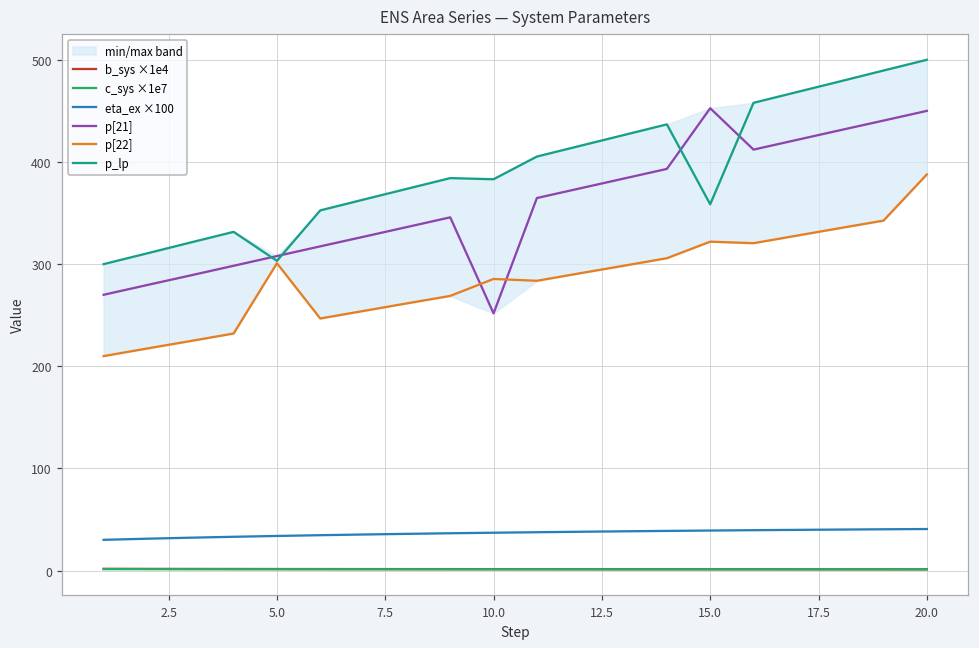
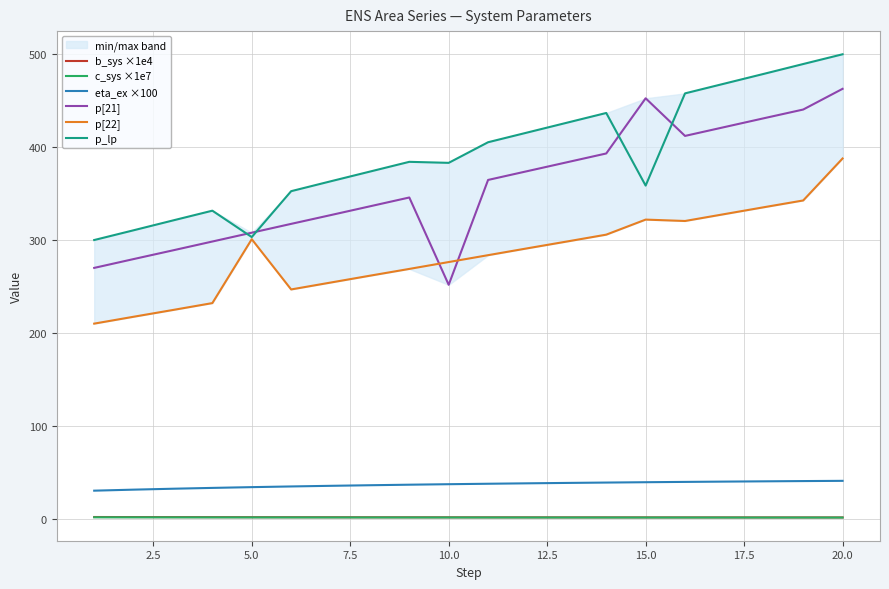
  {
    "eta_ex ×100": {
      "5.0": 30,
      "10.0": 40,
      "15.0": 40,
      "20.0": 40
    },
    "p[21]": {
      "10.0": 250,
-     "20.0": 450
+     "20.0": 460
    },
    "p[22]": {
-     "10.0": 290,
+     "10.0": 280,
      "15.0": 320,
      "20.0": 390
    }
  }
